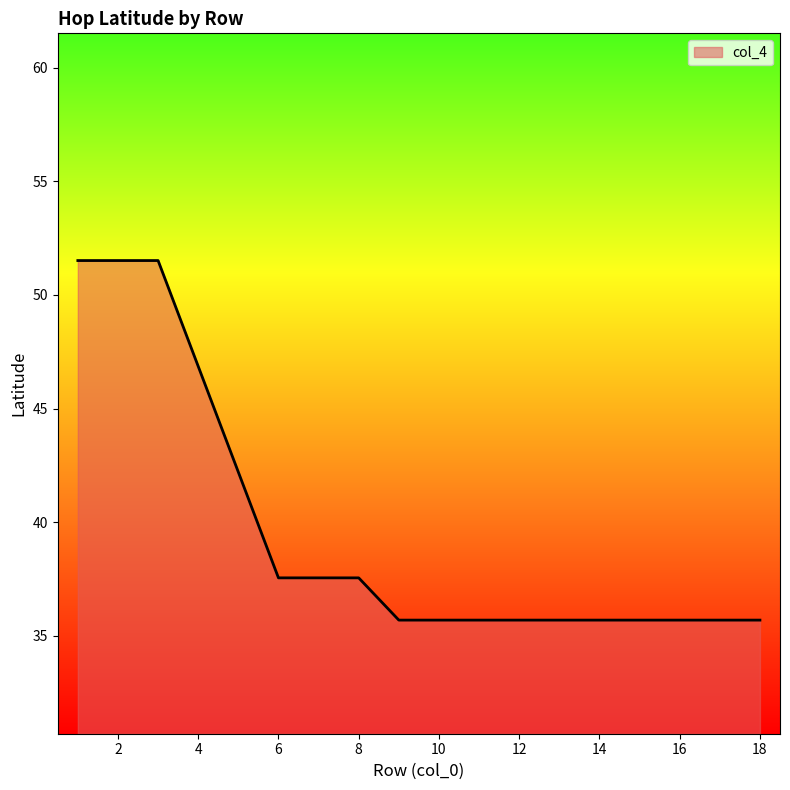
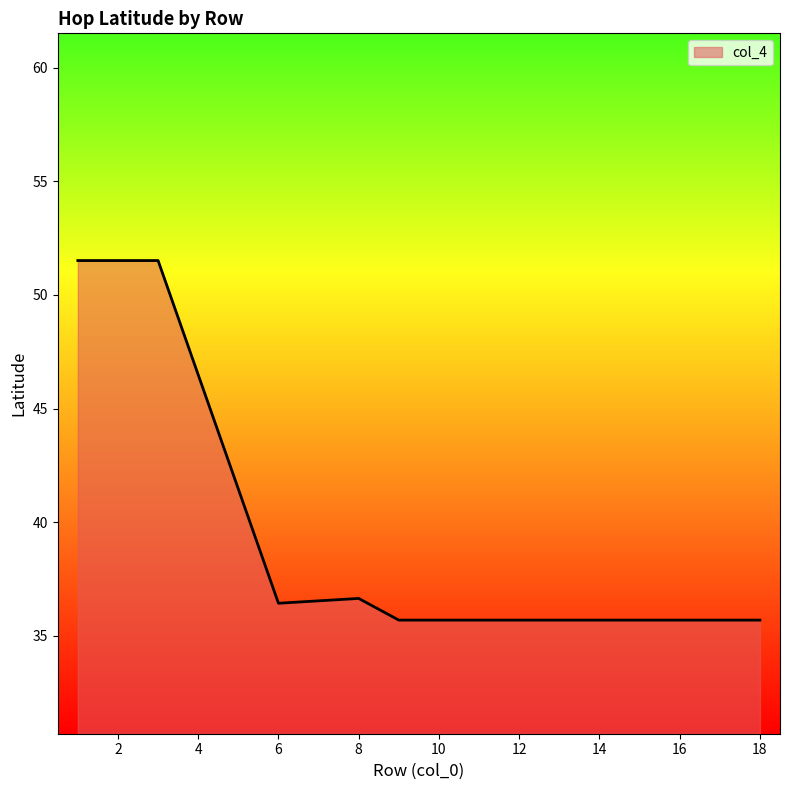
  {
    "2": 51.5,
-   "6": 37.5,
-   "8": 37.5,
+   "6": 36.4,
+   "8": 36.6,
    "10": 35.7,
    "12": 35.7,
    "14": 35.7,
    "18": 35.7
  }
